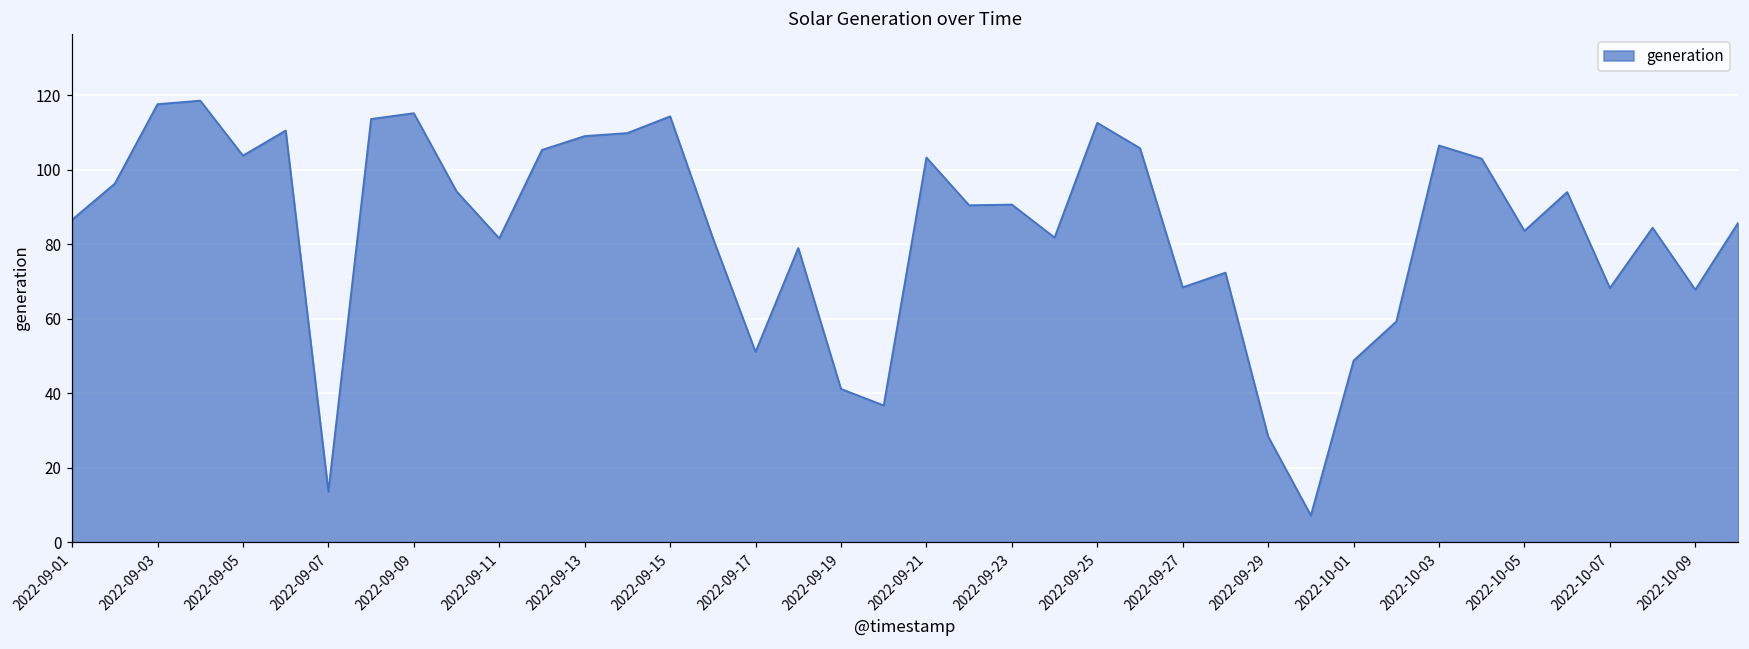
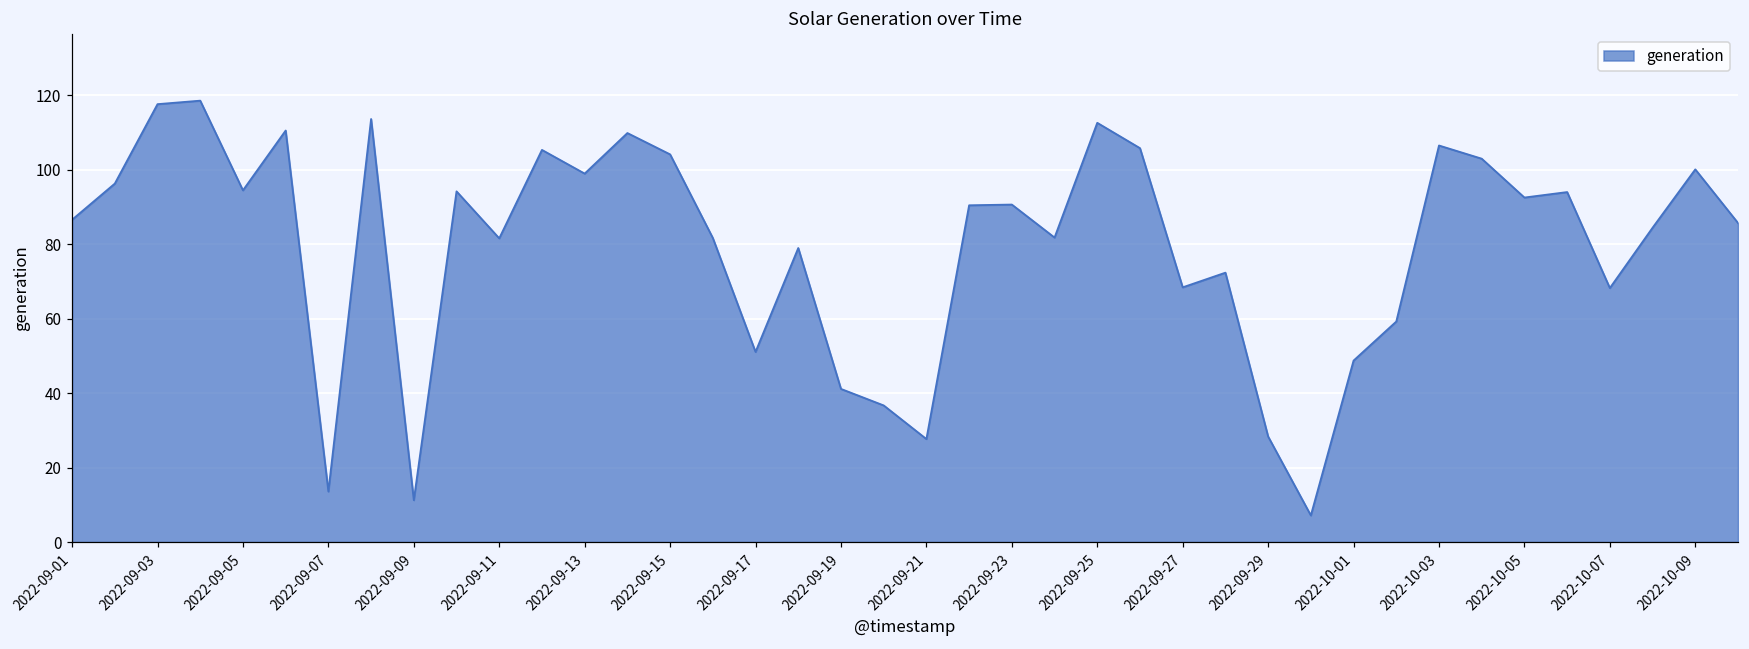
  {
    "2022-09-01": 87,
    "2022-09-03": 118,
-   "2022-09-05": 104,
+   "2022-09-05": 94,
    "2022-09-07": 14,
-   "2022-09-09": 115,
+   "2022-09-09": 11,
    "2022-09-11": 82,
-   "2022-09-13": 109,
-   "2022-09-15": 114,
+   "2022-09-13": 99,
+   "2022-09-15": 104,
    "2022-09-17": 51,
    "2022-09-19": 41,
-   "2022-09-21": 103,
+   "2022-09-21": 28,
    "2022-09-23": 91,
    "2022-09-25": 113,
    "2022-09-27": 68,
    "2022-09-29": 28,
    "2022-10-01": 49,
    "2022-10-03": 107,
-   "2022-10-05": 84,
+   "2022-10-05": 93,
    "2022-10-07": 68,
-   "2022-10-09": 68
+   "2022-10-09": 100
  }
